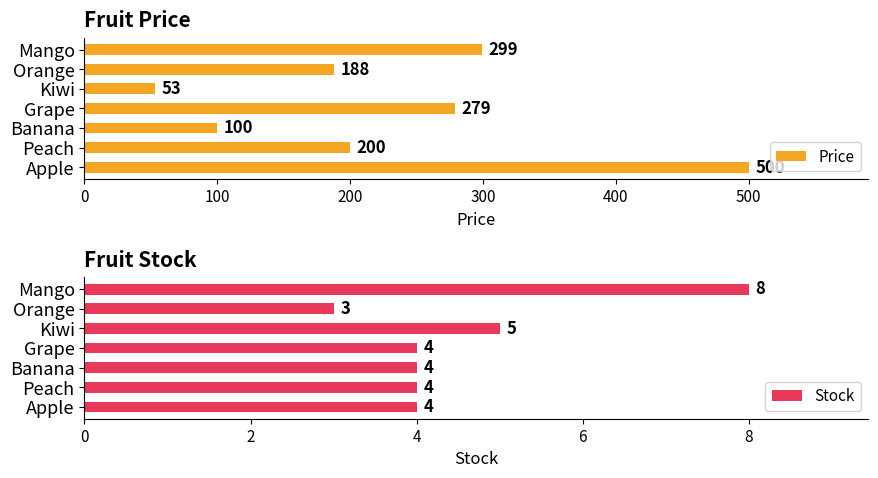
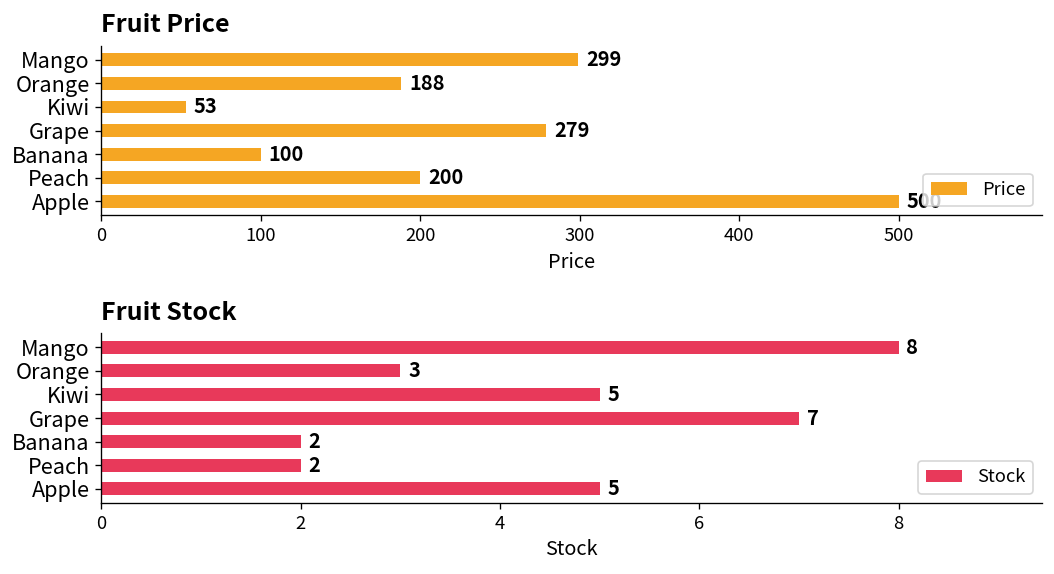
  {
    "Fruit Price": {
      "Mango": 299,
      "Orange": 188,
      "Kiwi": 53,
      "Grape": 279,
      "Banana": 100,
      "Peach": 200
    },
    "Fruit Stock": {
      "Mango": 8,
      "Orange": 3,
      "Kiwi": 5,
-     "Grape": 4,
-     "Banana": 4,
-     "Peach": 4,
-     "Apple": 4
+     "Grape": 7,
+     "Banana": 2,
+     "Peach": 2,
+     "Apple": 5
    }
  }
